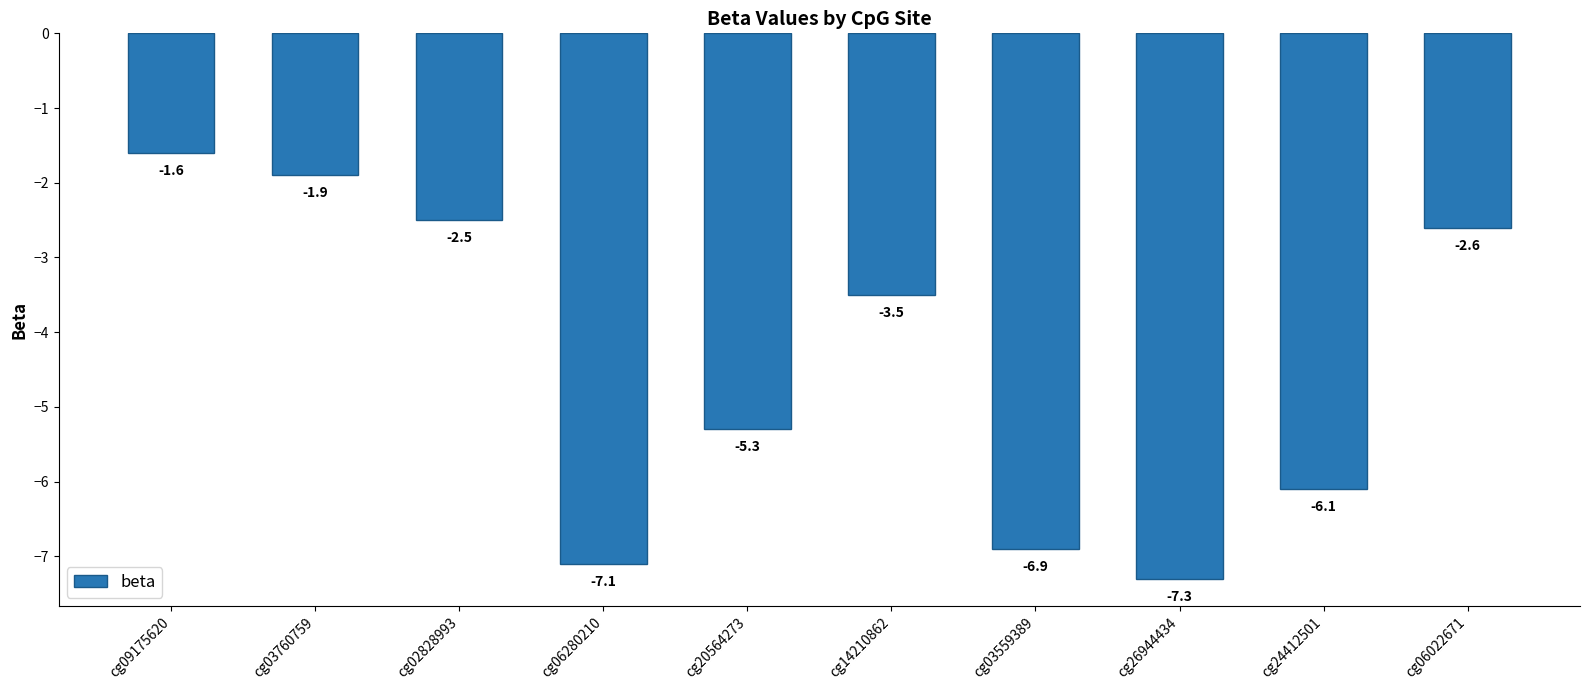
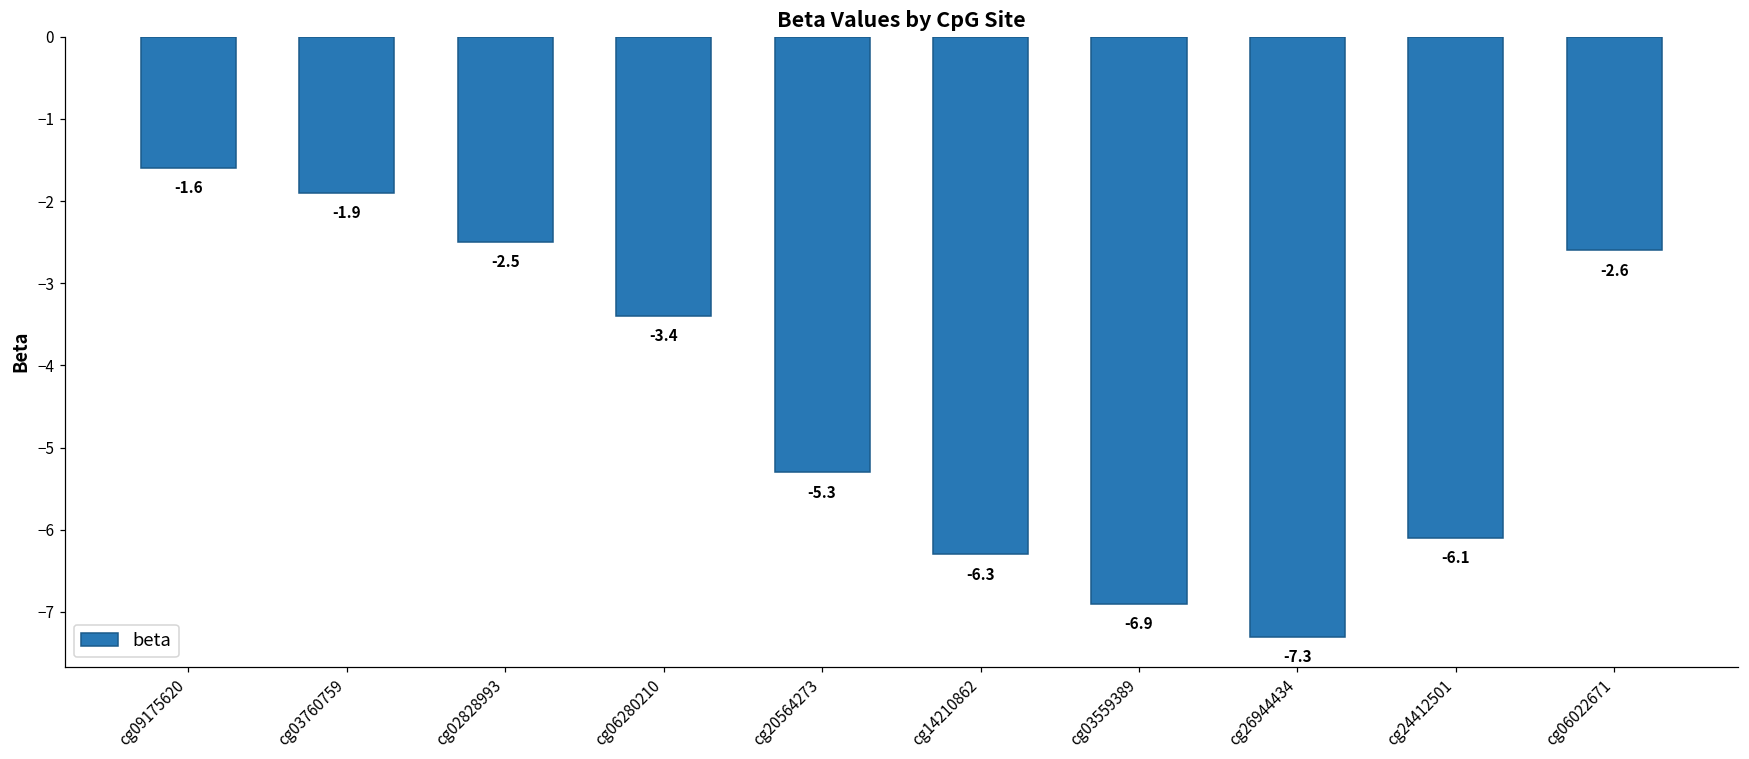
  {
    "cg09175620": -1.6,
    "cg03760759": -1.9,
    "cg02828993": -2.5,
-   "cg06280210": -7.1,
+   "cg06280210": -3.4,
    "cg20564273": -5.3,
-   "cg14210862": -3.5,
+   "cg14210862": -6.3,
    "cg03559389": -6.9,
    "cg26944434": -7.3,
    "cg24412501": -6.1,
    "cg06022671": -2.6
  }
